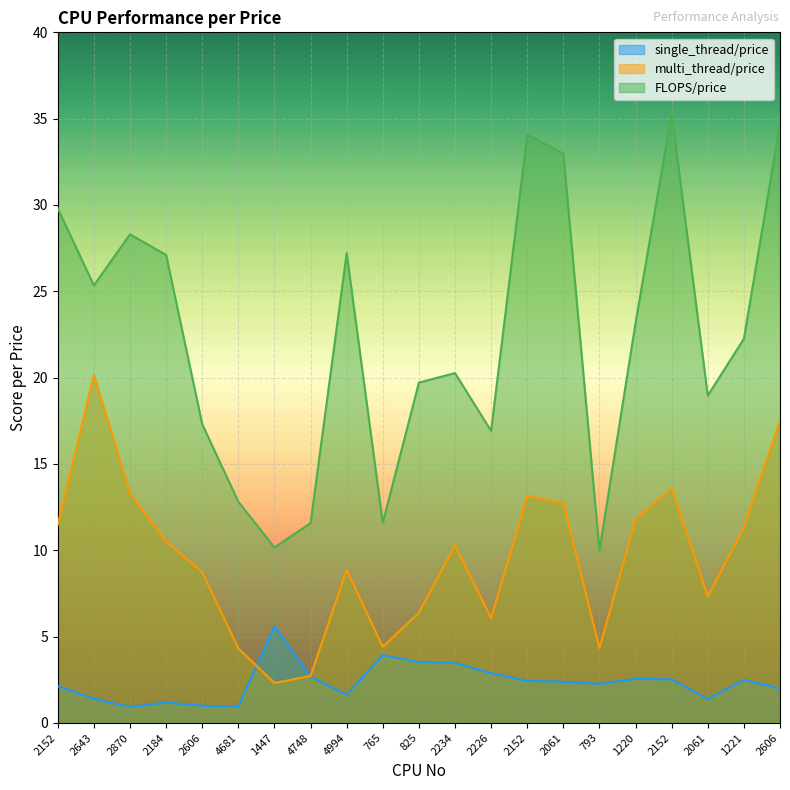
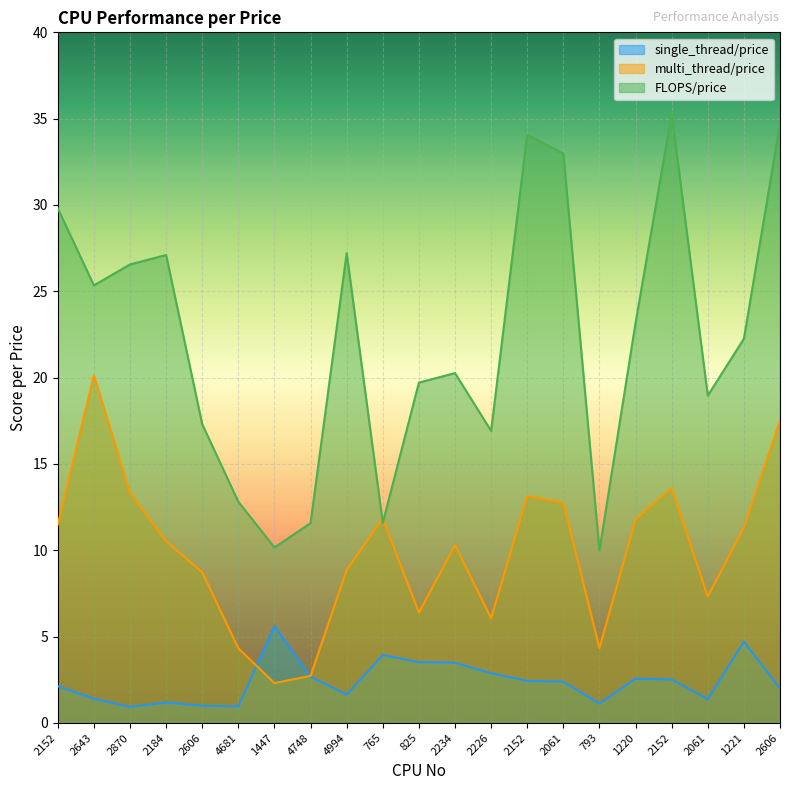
  {
    "single_thread/price": {
      "2643": 1.4,
      "2870": 0.9,
      "2184": 1.2,
      "4681": 1.0,
      "1447": 5.6,
      "4994": 1.6,
      "765": 3.9,
      "825": 3.5,
      "2234": 3.5,
      "2226": 2.9,
-     "793": 2.3,
+     "793": 1.1,
      "1220": 2.6,
-     "1221": 2.5
+     "1221": 4.7
    },
    "multi_thread/price": {
      "2643": 20.1,
      "2870": 13.3,
      "2184": 10.5,
      "4681": 4.3,
      "1447": 2.3,
      "4994": 8.9,
-     "765": 4.4,
+     "765": 11.8,
      "825": 6.4,
      "2234": 10.3,
      "2226": 6.1,
      "793": 4.3,
      "1220": 11.8,
      "1221": 11.3
    },
    "FLOPS/price": {
      "2643": 25.3,
-     "2870": 28.3,
+     "2870": 26.6,
      "2184": 27.1,
      "4681": 12.8,
      "1447": 10.2,
      "4748": 11.6,
      "4994": 27.2,
      "765": 11.6,
      "825": 19.7,
      "2234": 20.3,
      "2226": 16.9,
      "793": 10.0,
      "1220": 23.2,
      "1221": 22.3
    }
  }
